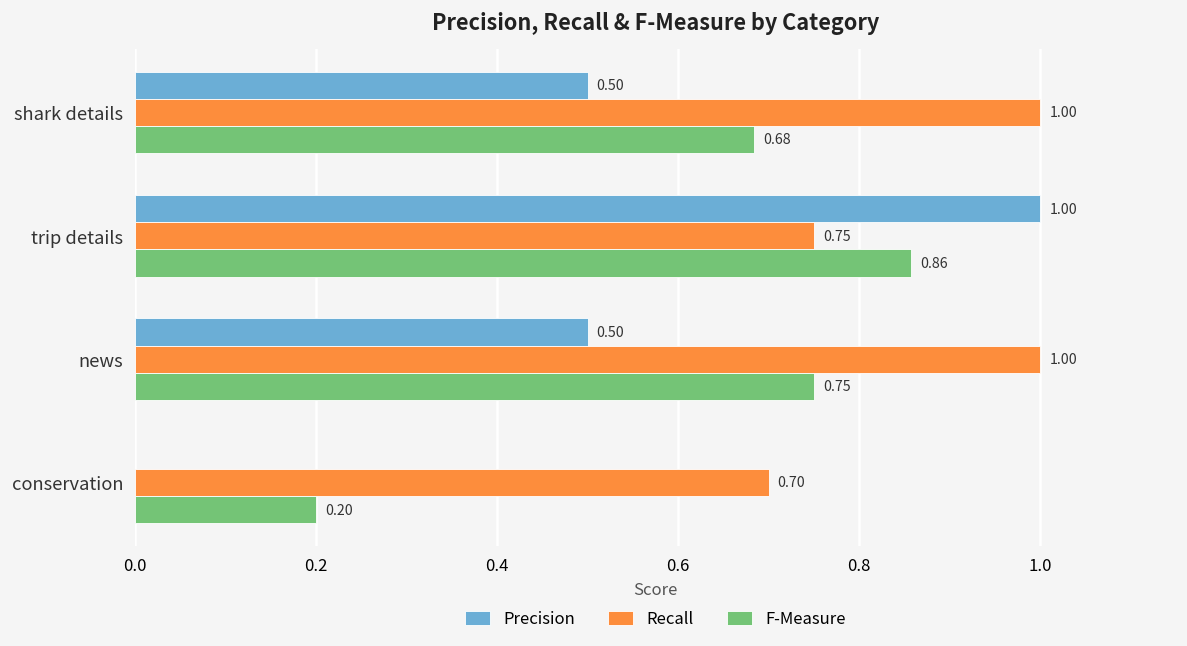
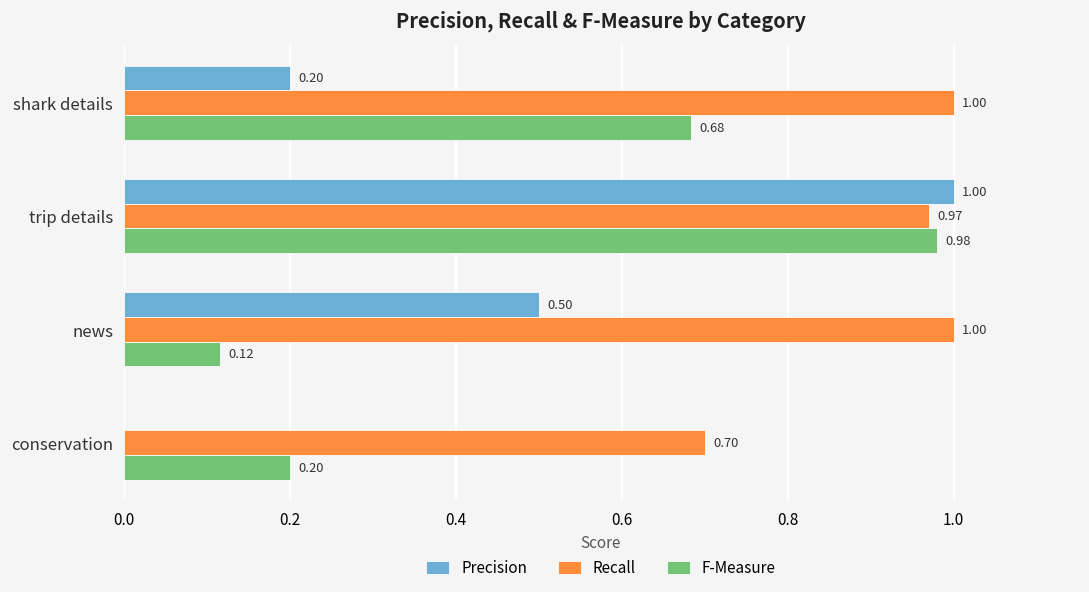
  {
    "Precision": {
-     "shark details": 0.50,
+     "shark details": 0.20,
      "trip details": 1.00,
      "news": 0.50
    },
    "Recall": {
      "shark details": 1.00,
-     "trip details": 0.75,
+     "trip details": 0.97,
      "news": 1.00,
      "conservation": 0.70
    },
    "F-Measure": {
      "shark details": 0.68,
-     "trip details": 0.86,
-     "news": 0.75,
+     "trip details": 0.98,
+     "news": 0.12,
      "conservation": 0.20
    }
  }
